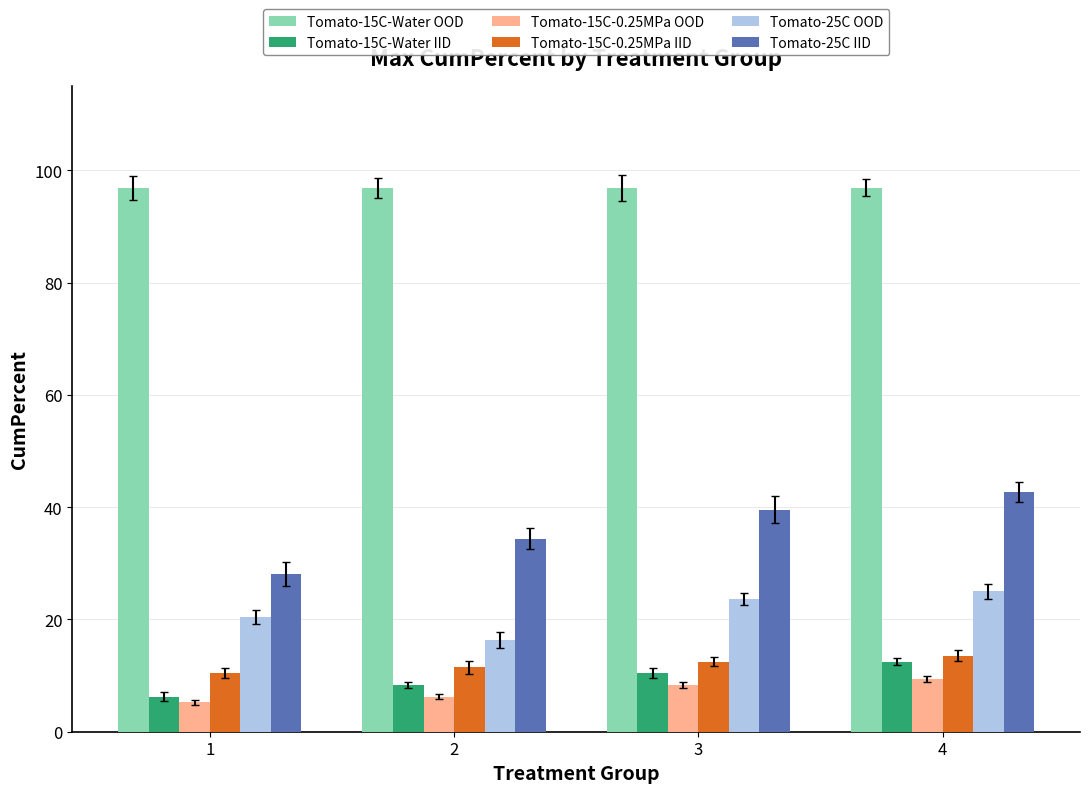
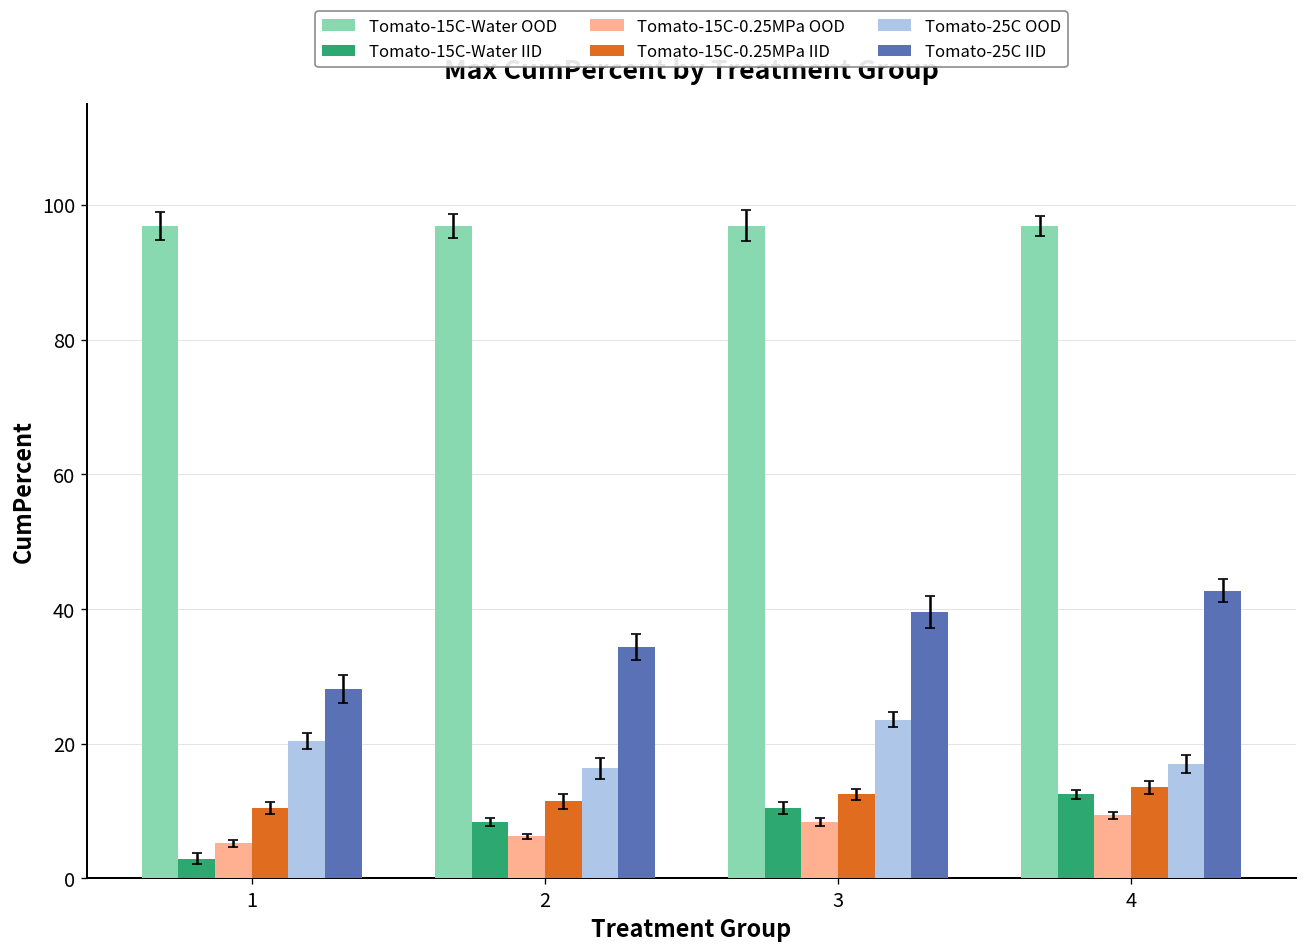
  {
    "Tomato-15C-Water OOD": {
      "1": 97,
      "2": 97,
      "3": 97,
      "4": 97
    },
    "Tomato-15C-Water IID": {
-     "1": 6,
+     "1": 3,
      "2": 8,
      "3": 10,
      "4": 13
    },
    "Tomato-15C-0.25MPa OOD": {
      "1": 5,
      "2": 6,
      "3": 8,
      "4": 9
    },
    "Tomato-15C-0.25MPa IID": {
      "1": 10,
      "2": 11,
      "3": 13,
      "4": 14
    },
    "Tomato-25C OOD": {
      "1": 20,
      "2": 16,
      "3": 24,
-     "4": 25
+     "4": 17
    }
  }
